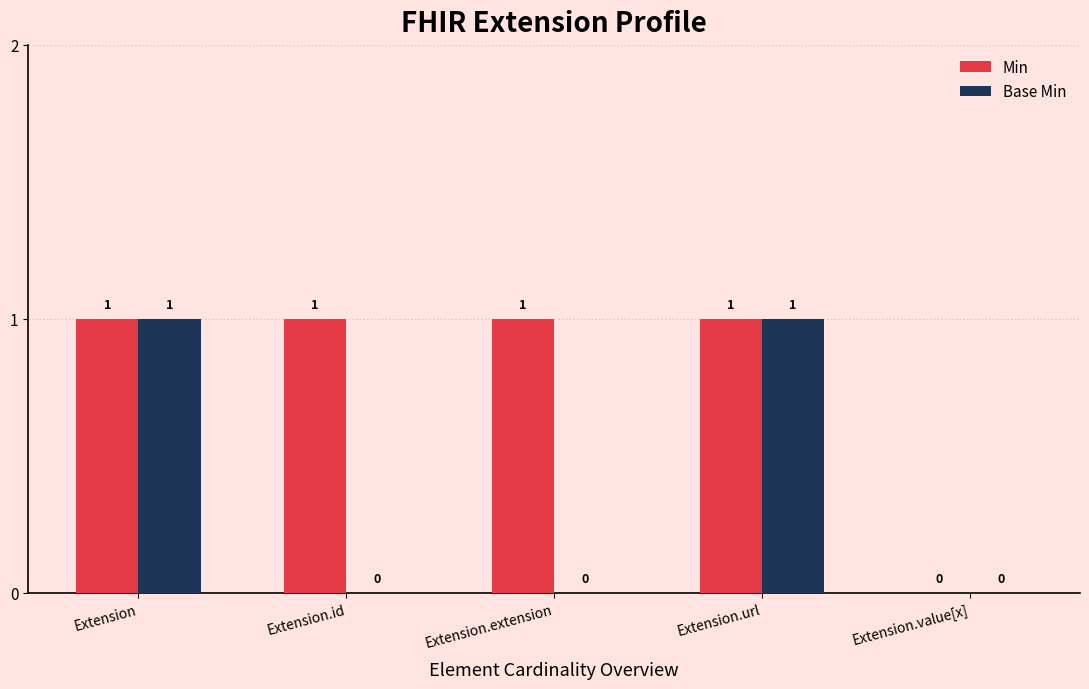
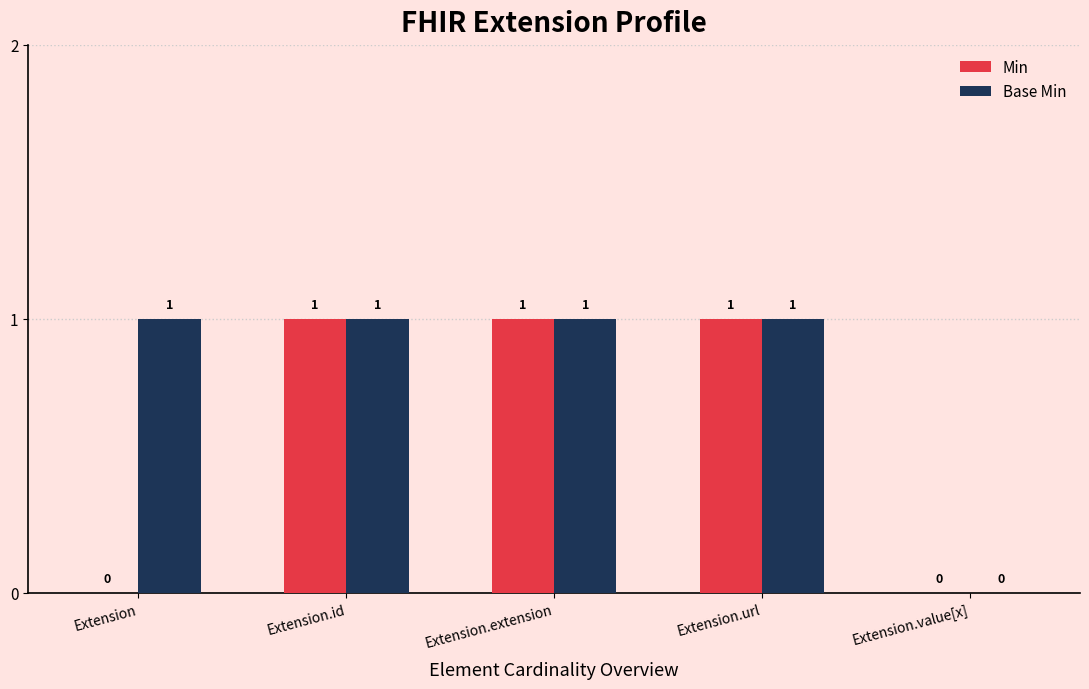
  {
    "Min": {
-     "Extension": 1,
+     "Extension": 0,
      "Extension.id": 1,
      "Extension.extension": 1,
      "Extension.url": 1,
      "Extension.value[x]": 0
    },
    "Base Min": {
      "Extension": 1,
-     "Extension.id": 0,
-     "Extension.extension": 0,
+     "Extension.id": 1,
+     "Extension.extension": 1,
      "Extension.url": 1,
      "Extension.value[x]": 0
    }
  }
